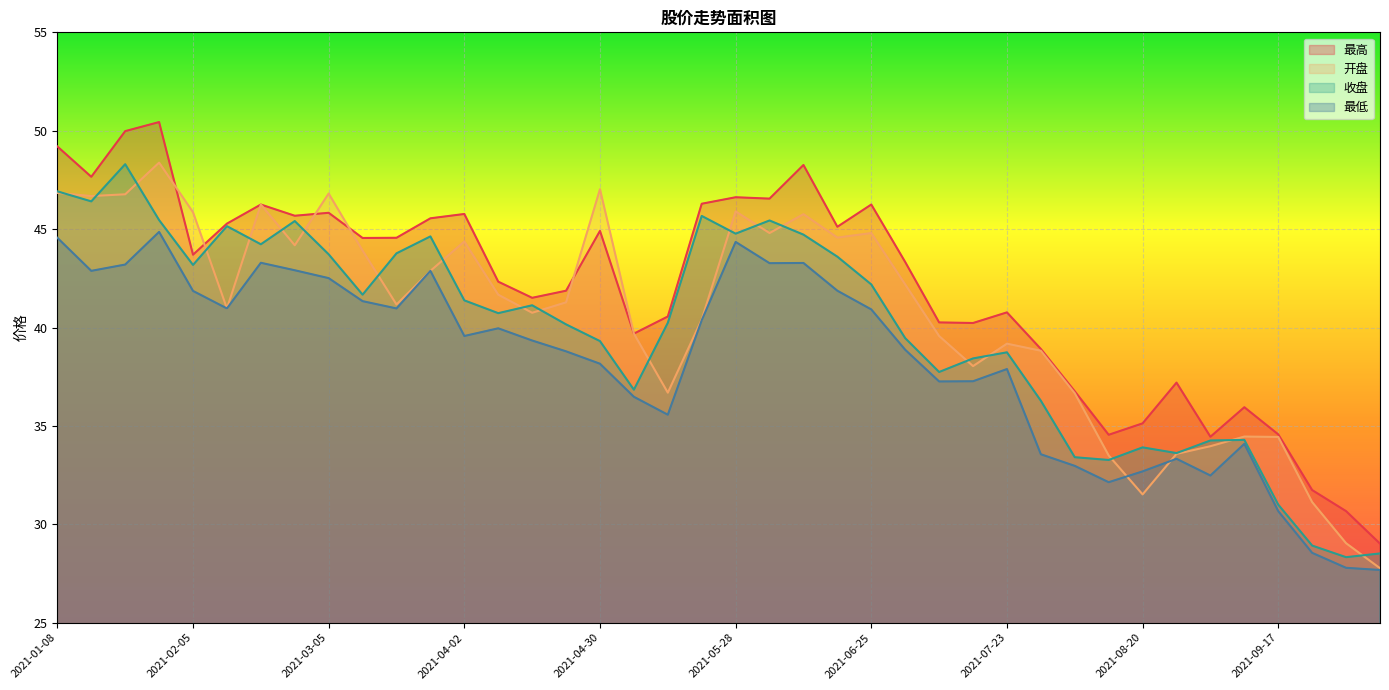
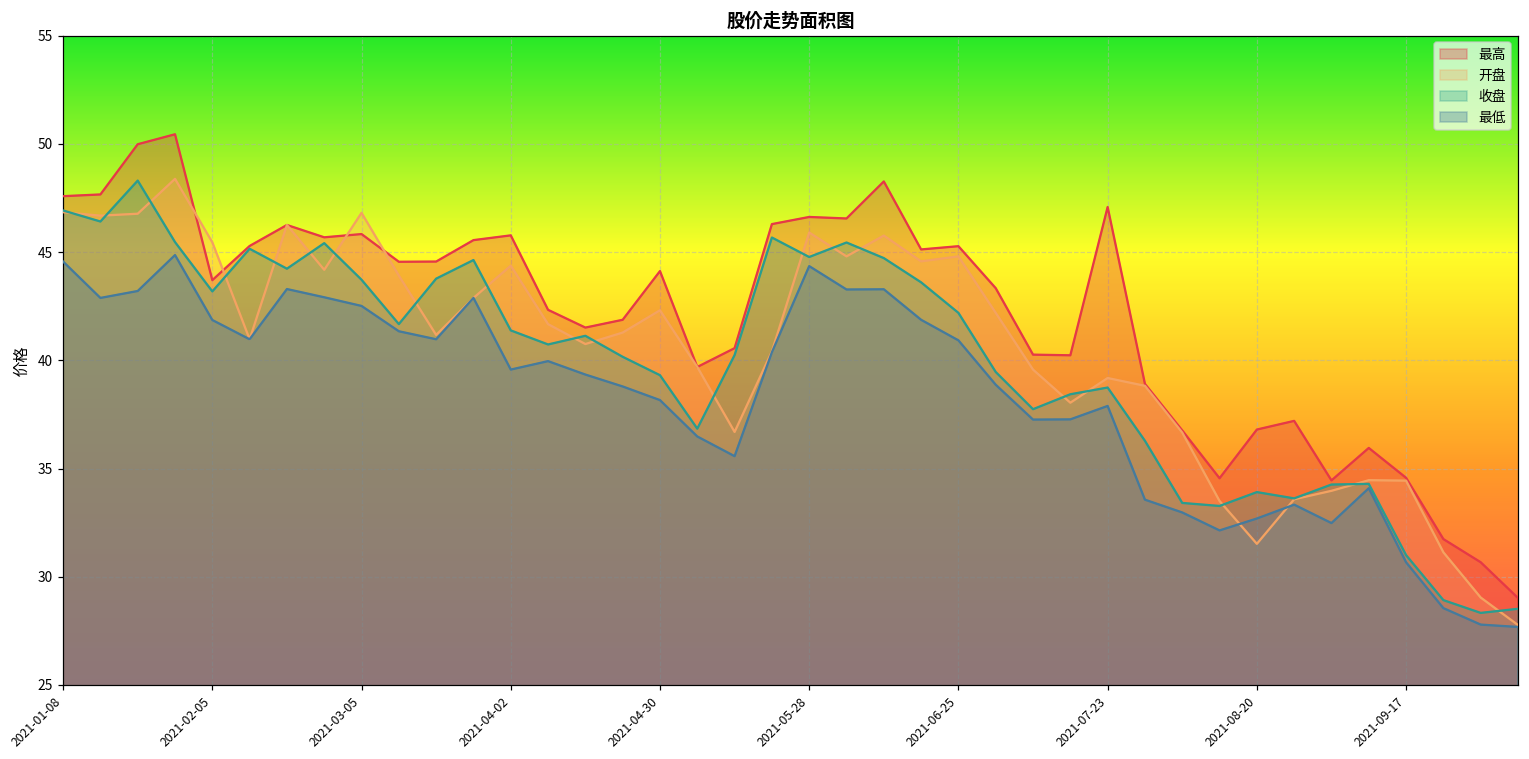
  {
    "最高": {
-     "2021-01-08": 49.2,
+     "2021-01-08": 47.6,
      "2021-02-05": 43.7,
      "2021-03-05": 45.8,
      "2021-04-02": 45.8,
-     "2021-04-30": 44.9,
+     "2021-04-30": 44.1,
      "2021-05-28": 46.6,
-     "2021-06-25": 46.3,
-     "2021-07-23": 40.8,
-     "2021-08-20": 35.1
+     "2021-06-25": 45.3,
+     "2021-07-23": 47.1,
+     "2021-08-20": 36.8
    },
    "开盘": {
-     "2021-02-05": 45.9,
+     "2021-02-05": 45.5,
      "2021-03-05": 46.8,
      "2021-04-02": 44.4,
-     "2021-04-30": 47.0,
+     "2021-04-30": 42.3,
      "2021-05-28": 45.9,
      "2021-06-25": 44.8,
      "2021-07-23": 39.2,
      "2021-08-20": 31.5
    }
  }
